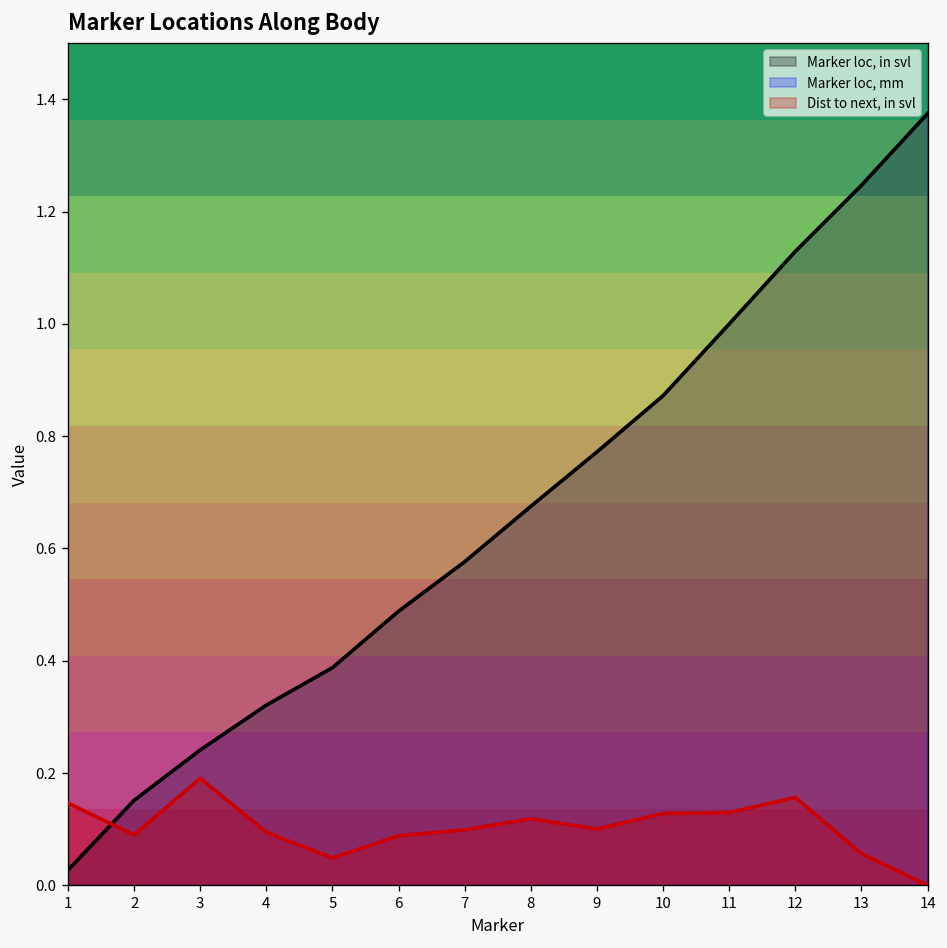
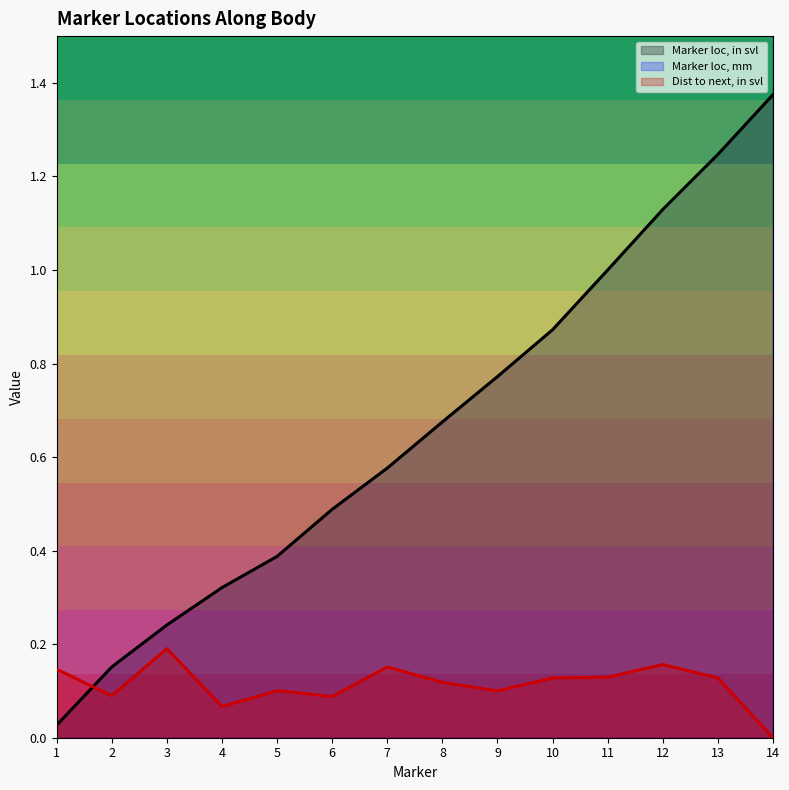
  {
    "Marker loc, in svl": {
      "1": 0.03,
      "2": 0.15,
      "3": 0.24,
      "4": 0.32,
      "5": 0.39,
      "6": 0.49,
      "7": 0.58,
      "8": 0.68,
      "9": 0.77,
      "10": 0.87,
      "11": 1.00,
      "12": 1.13,
      "13": 1.25,
      "14": 1.37
    },
    "Dist to next, in svl": {
      "1": 0.15,
      "2": 0.09,
      "3": 0.19,
-     "4": 0.09,
-     "5": 0.05,
+     "4": 0.07,
+     "5": 0.10,
      "6": 0.09,
-     "7": 0.10,
+     "7": 0.15,
      "8": 0.12,
      "9": 0.10,
      "10": 0.13,
      "11": 0.13,
      "12": 0.16,
-     "13": 0.06,
+     "13": 0.13,
      "14": 0.00
    }
  }
